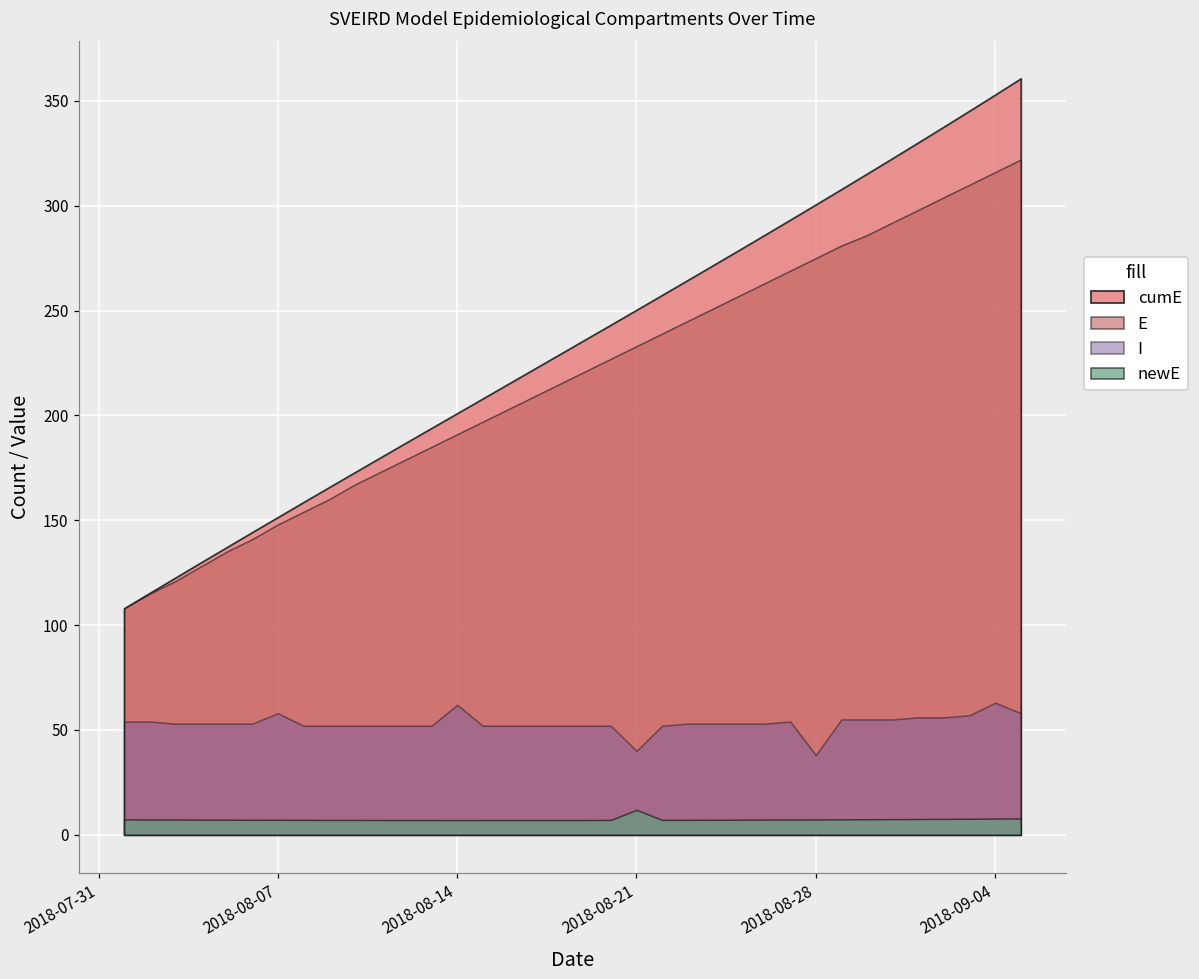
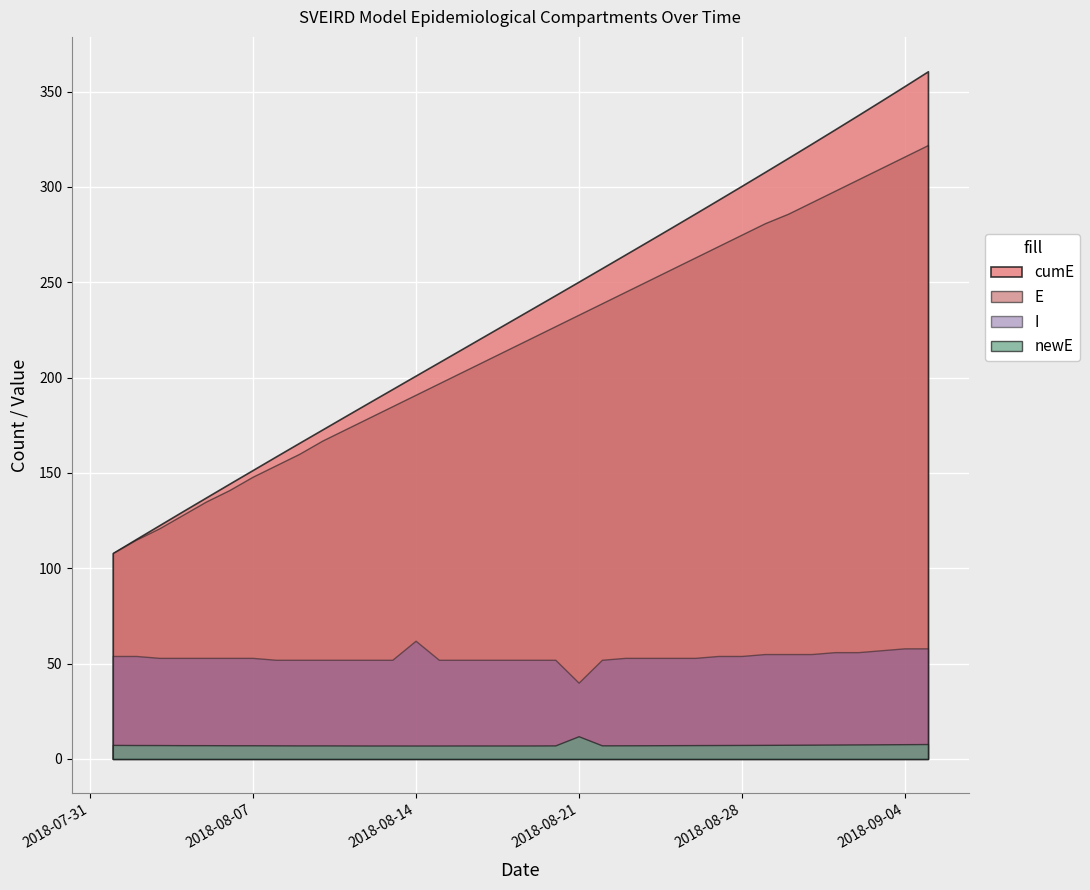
  {
    "I": {
-     "2018-08-07": 58,
+     "2018-08-07": 53,
      "2018-08-14": 62,
      "2018-08-21": 40,
-     "2018-08-28": 38,
-     "2018-09-04": 63
+     "2018-08-28": 54,
+     "2018-09-04": 58
    },
    "newE": {
      "2018-08-07": 7,
      "2018-08-14": 7,
      "2018-08-21": 12,
      "2018-08-28": 7,
      "2018-09-04": 8
    }
  }
